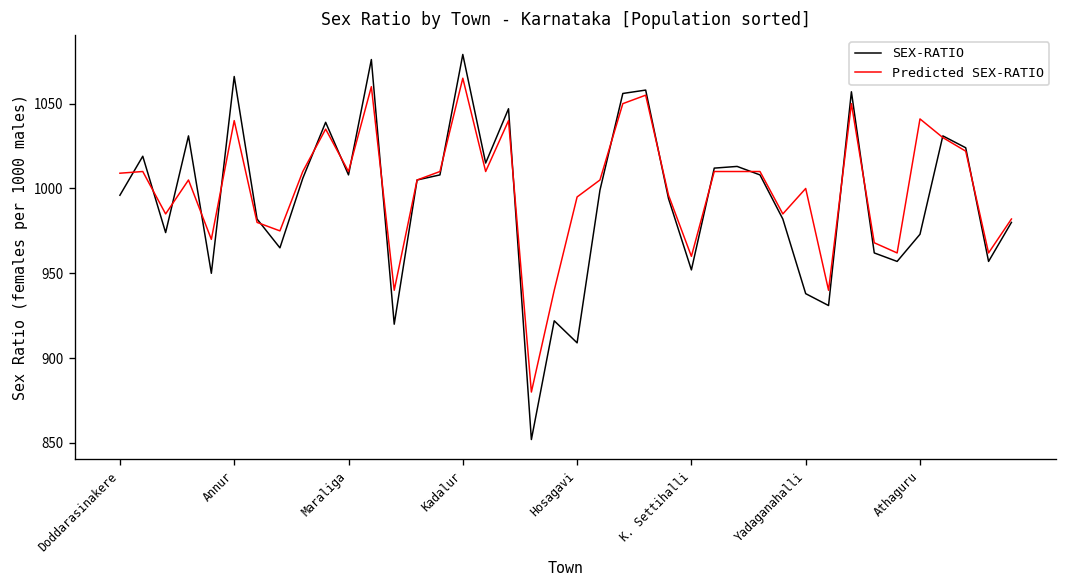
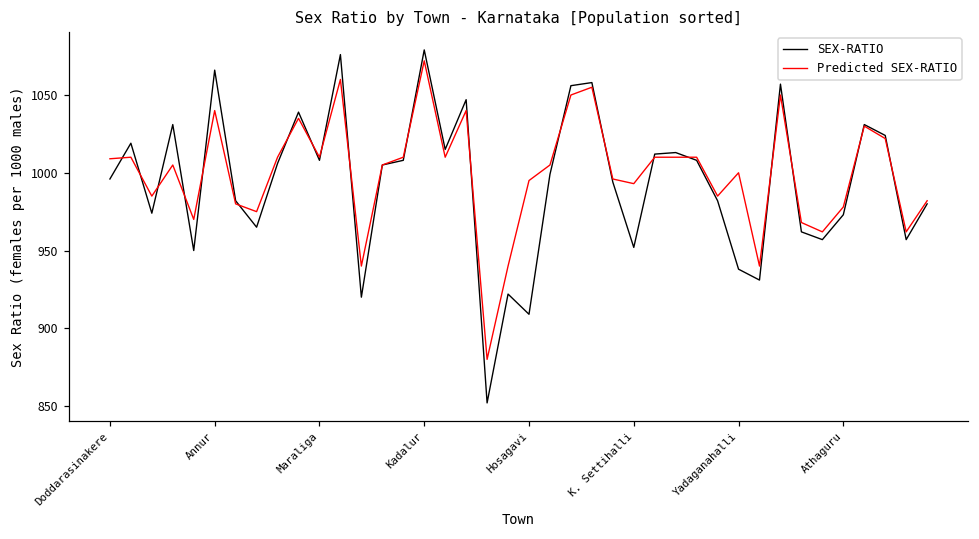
  {
    "SEX-RATIO": {
      "Doddarasinakere": 996,
      "Annur": 1066,
      "Maraliga": 1008,
      "Kadalur": 1079,
      "Hosagavi": 909,
      "K. Settihalli": 952,
      "Yadaganahalli": 938,
      "Athaguru": 973
    },
    "Predicted SEX-RATIO": {
      "Doddarasinakere": 1009,
      "Annur": 1040,
      "Maraliga": 1010,
-     "Kadalur": 1065,
+     "Kadalur": 1072,
      "Hosagavi": 995,
-     "K. Settihalli": 960,
+     "K. Settihalli": 993,
      "Yadaganahalli": 1000,
-     "Athaguru": 1041
+     "Athaguru": 978
    }
  }
